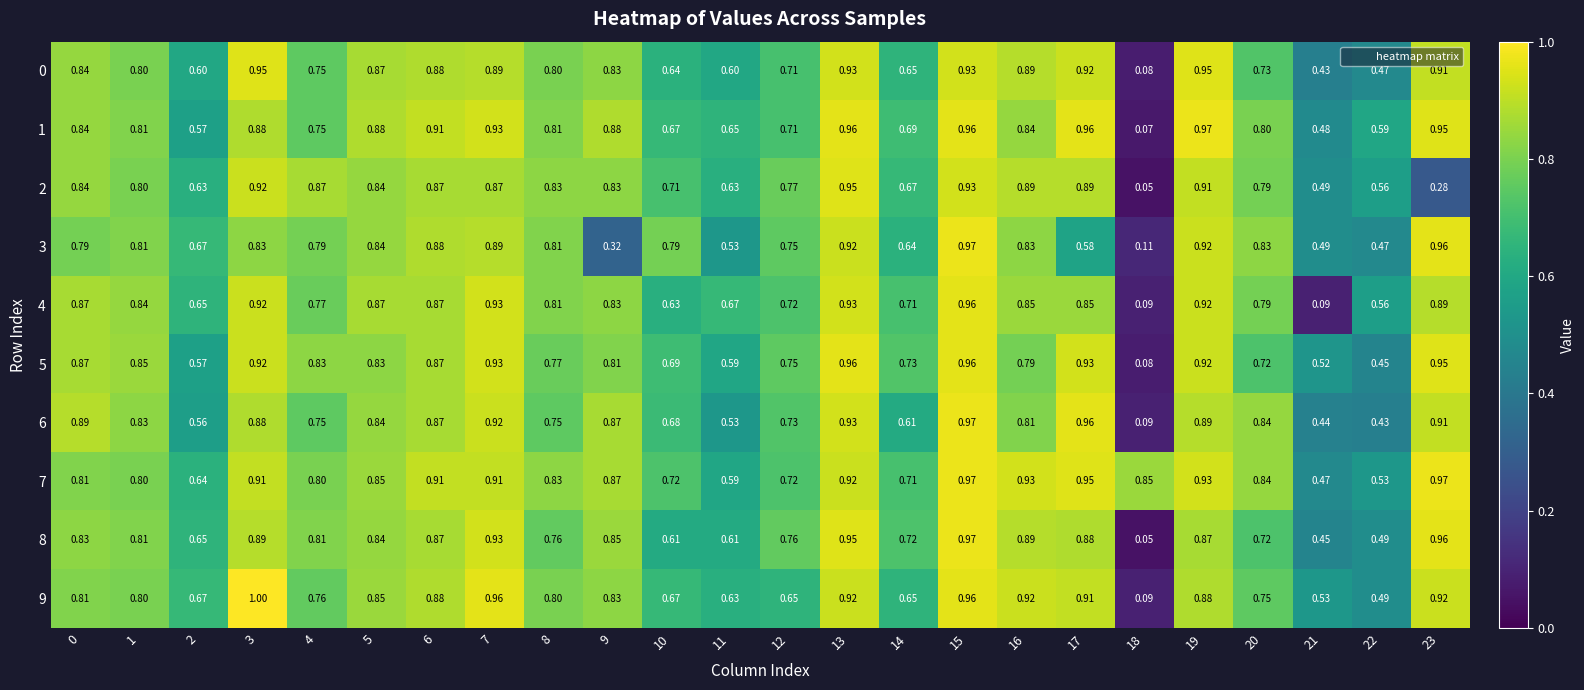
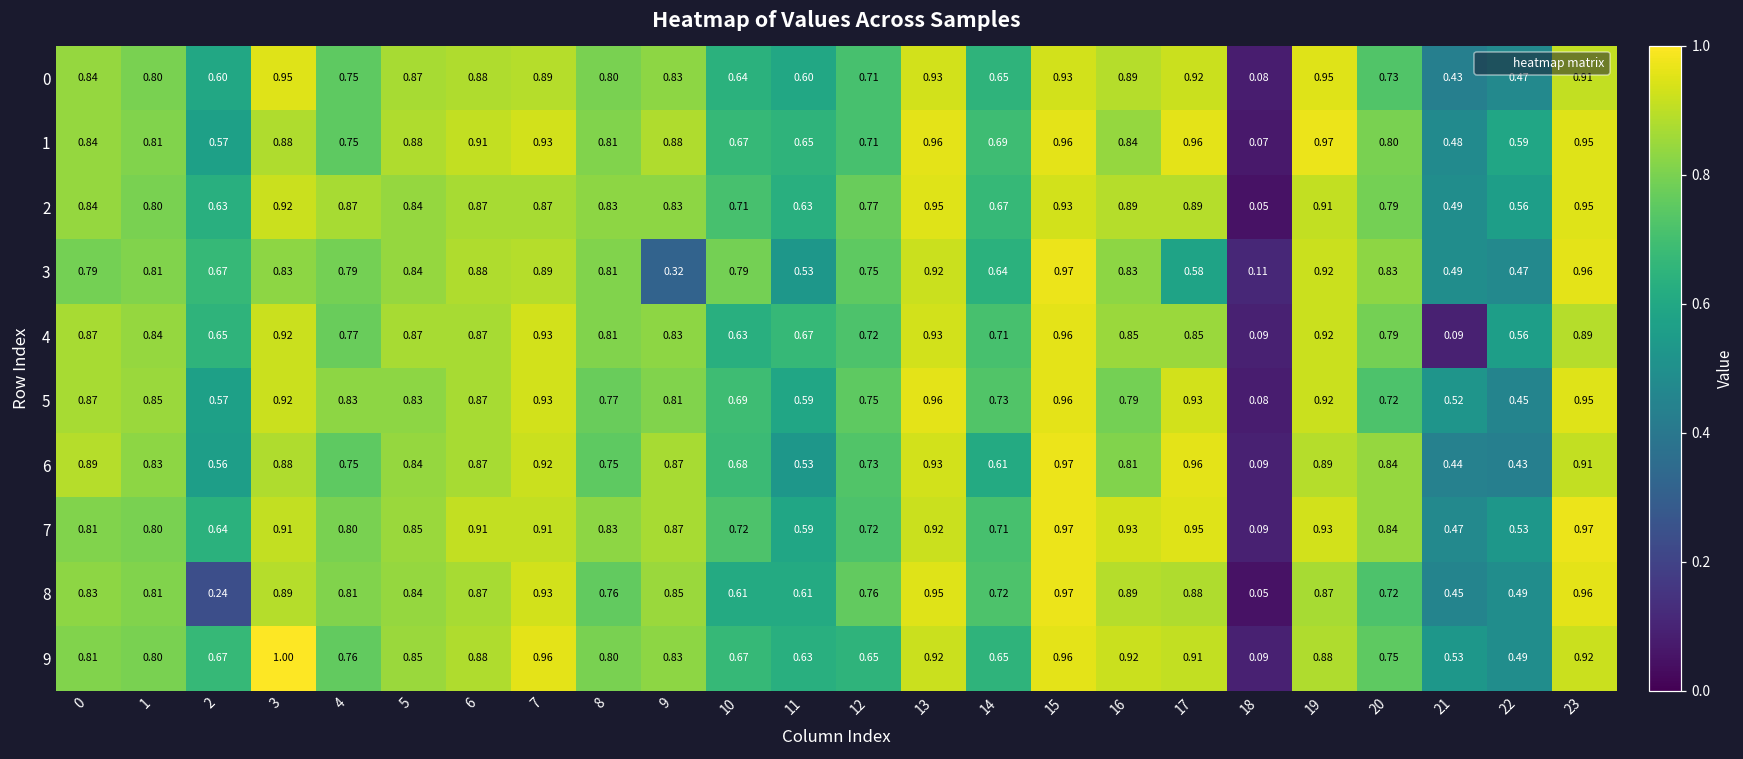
  {
    "2": {
      "0": 0.84,
      "1": 0.80,
      "2": 0.63,
      "3": 0.92,
      "4": 0.87,
      "5": 0.84,
      "6": 0.87,
      "7": 0.87,
      "8": 0.83,
      "9": 0.83,
      "10": 0.71,
      "11": 0.63,
      "12": 0.77,
      "13": 0.95,
      "14": 0.67,
      "15": 0.93,
      "16": 0.89,
      "17": 0.89,
      "18": 0.05,
      "19": 0.91,
      "20": 0.79,
      "21": 0.49,
      "22": 0.56,
-     "23": 0.28
+     "23": 0.95
    },
    "7": {
      "0": 0.81,
      "1": 0.80,
      "2": 0.64,
      "3": 0.91,
      "4": 0.80,
      "5": 0.85,
      "6": 0.91,
      "7": 0.91,
      "8": 0.83,
      "9": 0.87,
      "10": 0.72,
      "11": 0.59,
      "12": 0.72,
      "13": 0.92,
      "14": 0.71,
      "15": 0.97,
      "16": 0.93,
      "17": 0.95,
-     "18": 0.85,
+     "18": 0.09,
      "19": 0.93,
      "20": 0.84,
      "21": 0.47,
      "22": 0.53,
      "23": 0.97
    },
    "8": {
      "0": 0.83,
      "1": 0.81,
-     "2": 0.65,
+     "2": 0.24,
      "3": 0.89,
      "4": 0.81,
      "5": 0.84,
      "6": 0.87,
      "7": 0.93,
      "8": 0.76,
      "9": 0.85,
      "10": 0.61,
      "11": 0.61,
      "12": 0.76,
      "13": 0.95,
      "14": 0.72,
      "15": 0.97,
      "16": 0.89,
      "17": 0.88,
      "18": 0.05,
      "19": 0.87,
      "20": 0.72,
      "21": 0.45,
      "22": 0.49,
      "23": 0.96
    }
  }
